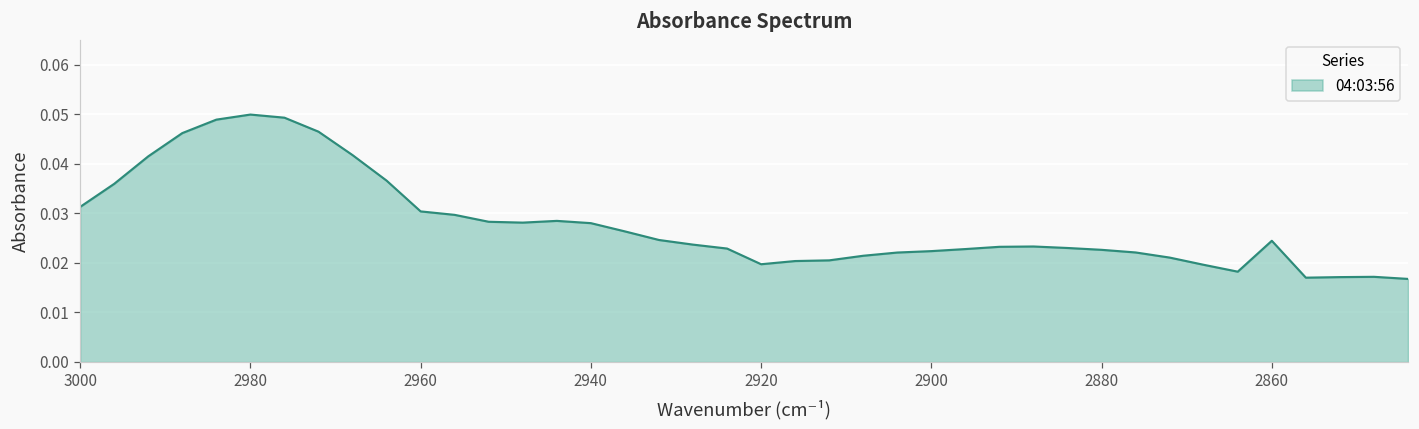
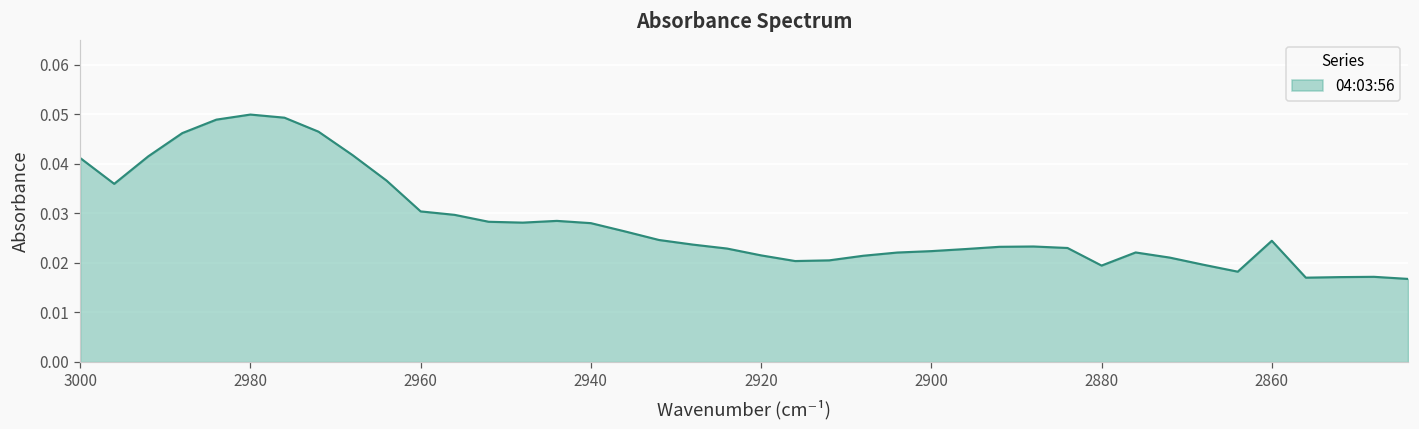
  {
-   "3000": 0.031,
+   "3000": 0.041,
    "2980": 0.050,
    "2960": 0.030,
    "2940": 0.028,
-   "2920": 0.020,
+   "2920": 0.022,
    "2900": 0.022,
-   "2880": 0.023,
+   "2880": 0.019,
    "2860": 0.024
  }
